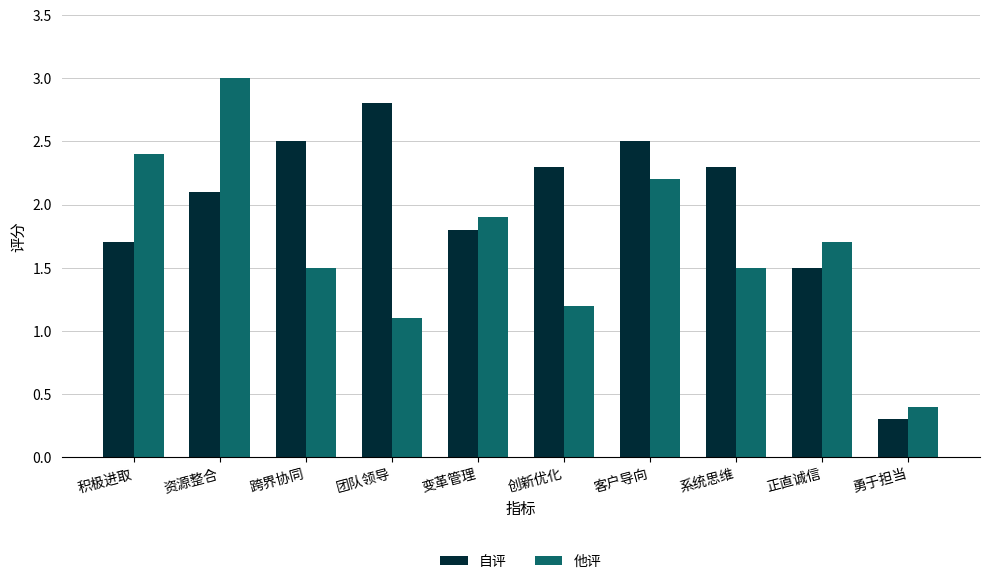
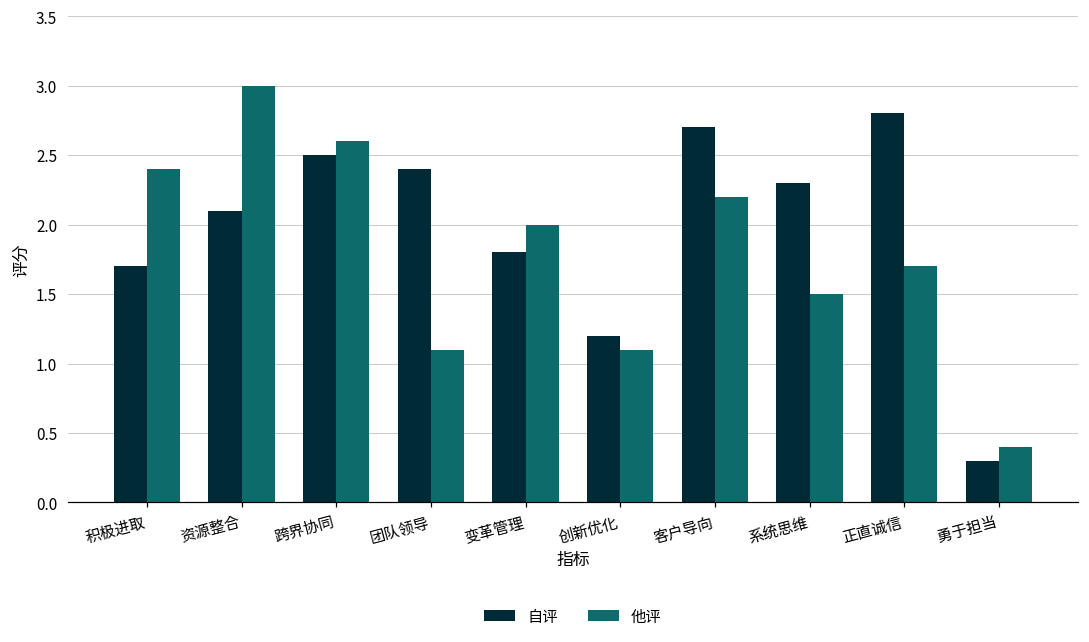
  {
    "自评": {
      "积极进取": 1.7,
      "资源整合": 2.1,
      "跨界协同": 2.5,
-     "团队领导": 2.8,
+     "团队领导": 2.4,
      "变革管理": 1.8,
-     "创新优化": 2.3,
-     "客户导向": 2.5,
+     "创新优化": 1.2,
+     "客户导向": 2.7,
      "系统思维": 2.3,
-     "正直诚信": 1.5,
+     "正直诚信": 2.8,
      "勇于担当": 0.3
    },
    "他评": {
      "积极进取": 2.4,
      "资源整合": 3.0,
-     "跨界协同": 1.5,
+     "跨界协同": 2.6,
      "团队领导": 1.1,
-     "变革管理": 1.9,
-     "创新优化": 1.2,
+     "变革管理": 2.0,
+     "创新优化": 1.1,
      "客户导向": 2.2,
      "系统思维": 1.5,
      "正直诚信": 1.7,
      "勇于担当": 0.4
    }
  }
